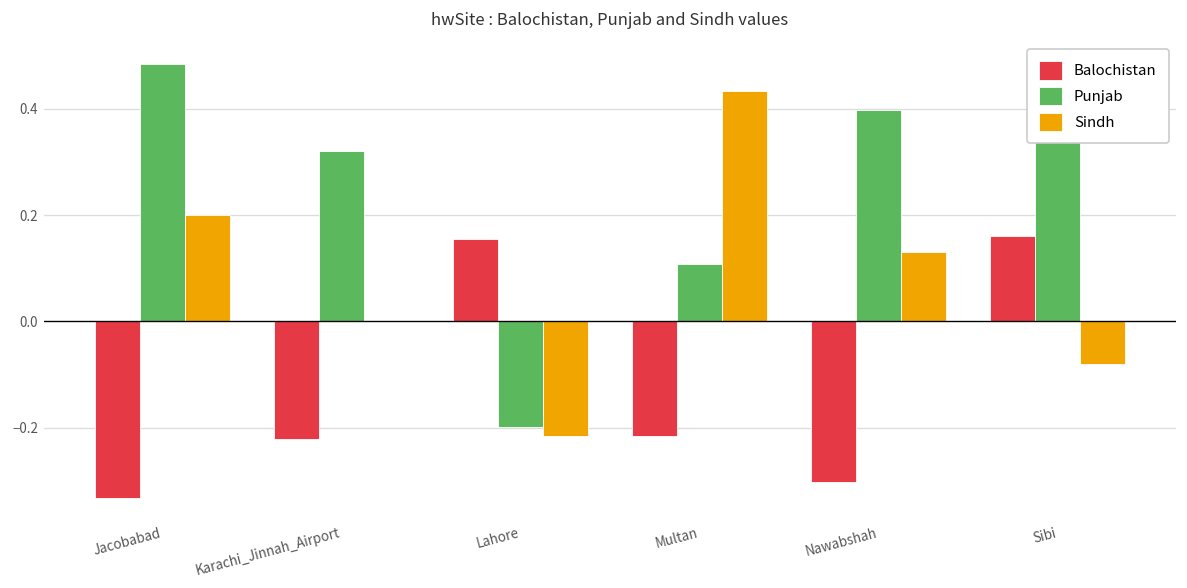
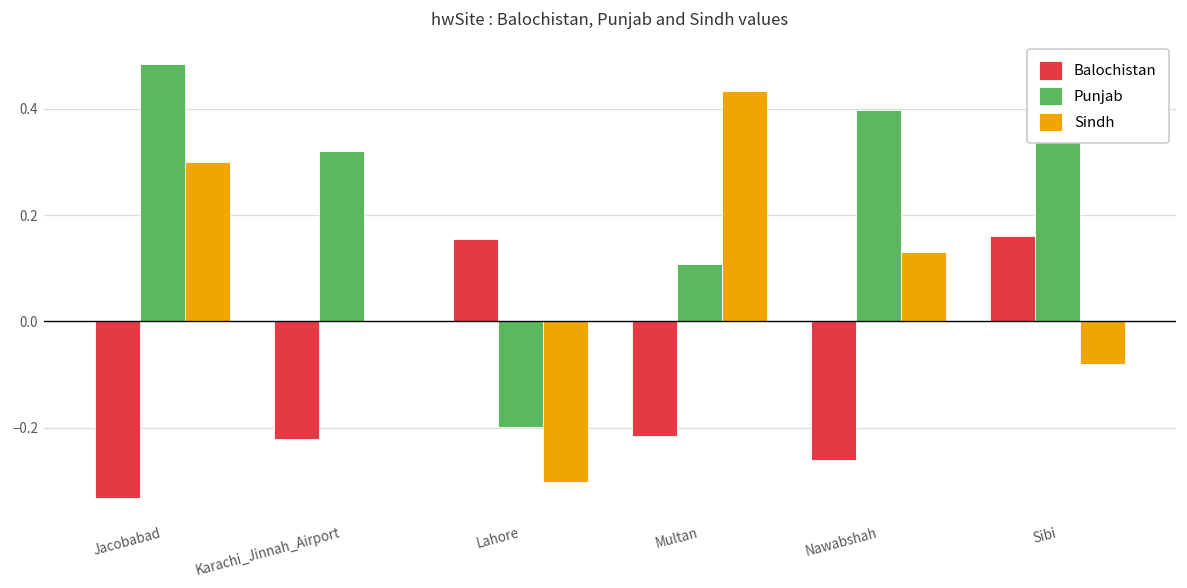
  {
    "Balochistan": {
      "Jacobabad": -0.33,
      "Karachi_Jinnah_Airport": -0.22,
      "Lahore": 0.15,
      "Multan": -0.22,
-     "Nawabshah": -0.30,
+     "Nawabshah": -0.26,
      "Sibi": 0.16
    },
    "Punjab": {
      "Jacobabad": 0.49,
      "Karachi_Jinnah_Airport": 0.32,
      "Lahore": -0.20,
      "Multan": 0.11,
      "Nawabshah": 0.40
    },
    "Sindh": {
-     "Jacobabad": 0.2,
+     "Jacobabad": 0.3,
      "Karachi_Jinnah_Airport": 0.00,
-     "Lahore": -0.22,
+     "Lahore": -0.30,
      "Multan": 0.43,
      "Nawabshah": 0.13,
      "Sibi": -0.08
    }
  }
